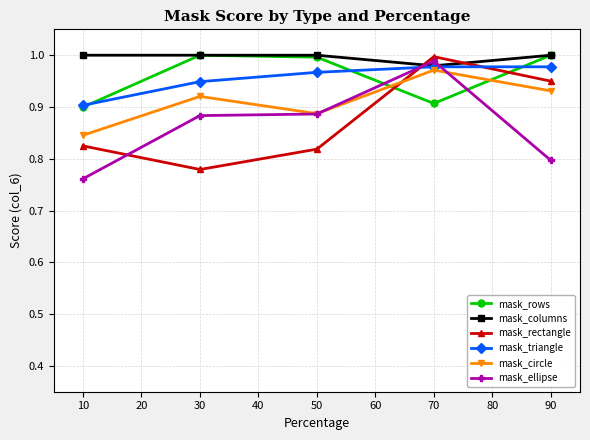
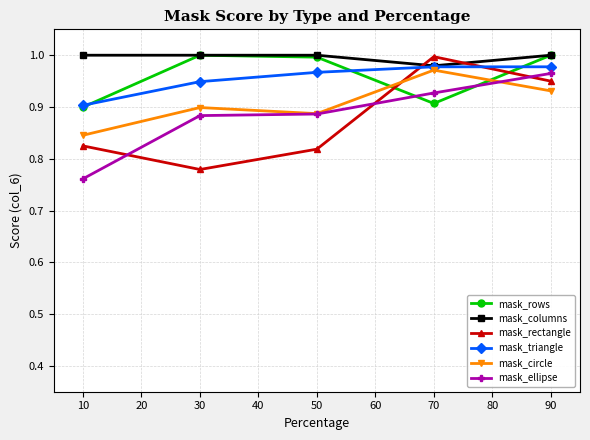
  {
    "mask_rows": {
      "70": 0.91
    },
    "mask_columns": {
      "10": 1.00
    },
    "mask_rectangle": {
      "10": 0.82,
      "30": 0.78,
      "50": 0.82,
      "70": 1.00,
      "90": 0.95
    },
    "mask_triangle": {
      "30": 0.95,
      "50": 0.97,
      "90": 0.98
    },
    "mask_circle": {
      "10": 0.85,
-     "30": 0.92,
+     "30": 0.90,
      "70": 0.97,
      "90": 0.93
    },
    "mask_ellipse": {
      "10": 0.76,
      "30": 0.88,
-     "70": 0.99,
-     "90": 0.80
+     "70": 0.93,
+     "90": 0.96
    }
  }
